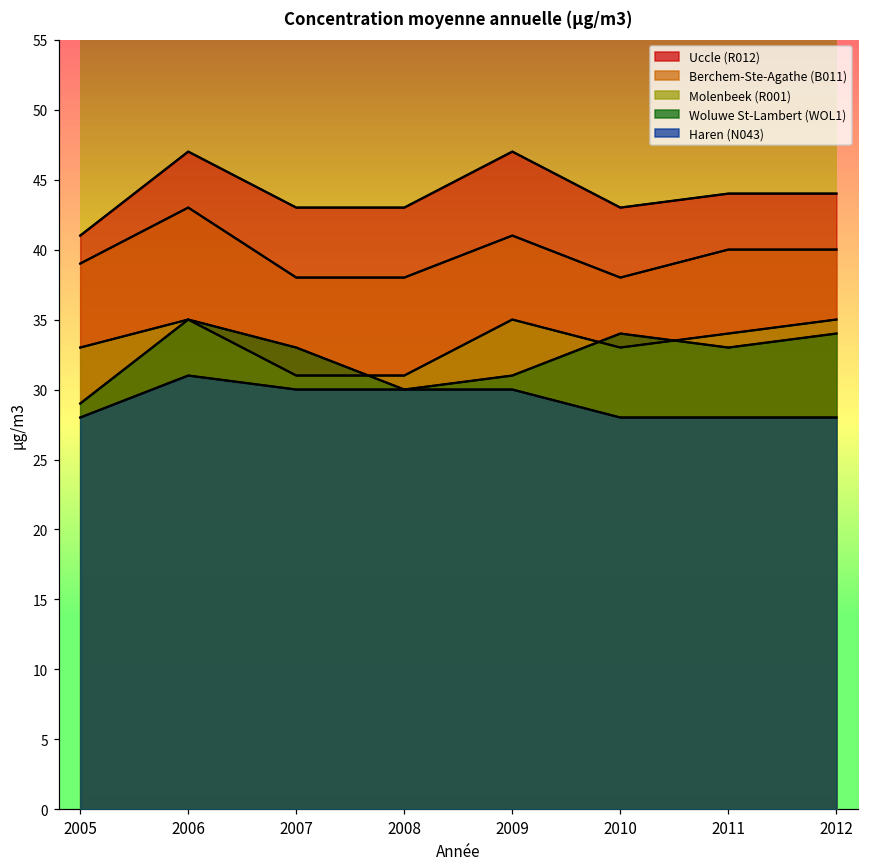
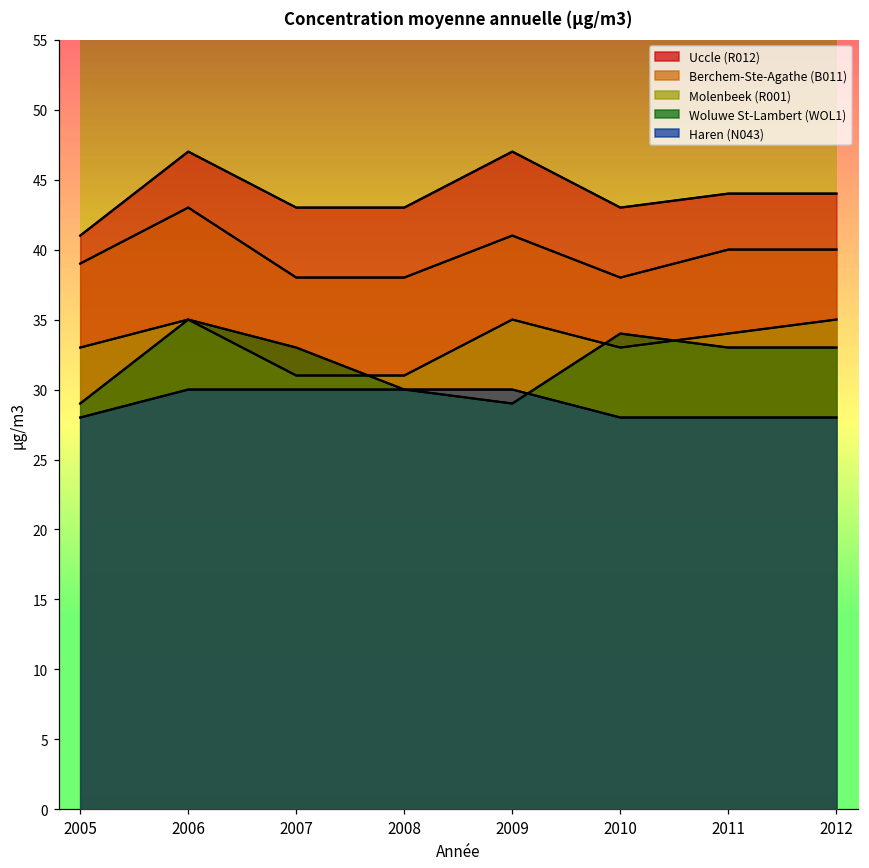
  {
    "Woluwe St-Lambert (WOL1)": {
      "2005": 29,
      "2007": 33,
-     "2009": 31,
+     "2009": 29,
      "2010": 34,
      "2011": 33,
-     "2012": 34
+     "2012": 33
    },
    "Haren (N043)": {
      "2005": 28,
-     "2006": 31,
+     "2006": 30,
      "2007": 30,
      "2009": 30,
      "2010": 28,
      "2011": 28,
      "2012": 28
    }
  }
